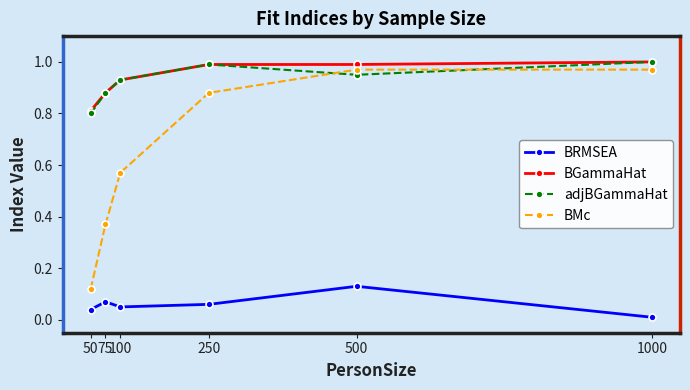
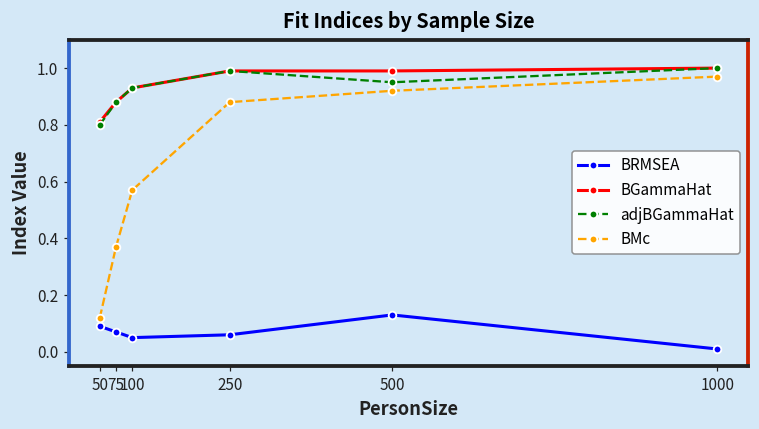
  {
    "BRMSEA": {
-     "50": 0.04,
+     "50": 0.09,
      "250": 0.06,
      "500": 0.13,
      "1000": 0.01
    },
    "BGammaHat": {
      "50": 0.81,
      "500": 0.99
    },
    "adjBGammaHat": {
      "50": 0.80,
      "500": 0.95
    },
    "BMc": {
      "50": 0.12,
      "250": 0.88,
-     "500": 0.97,
+     "500": 0.92,
      "1000": 0.97
    }
  }
